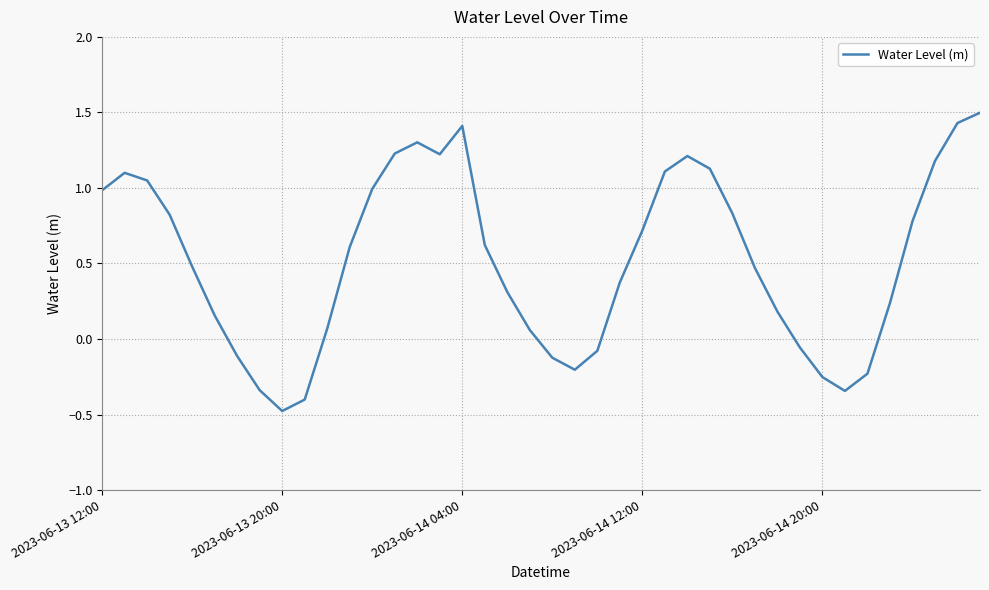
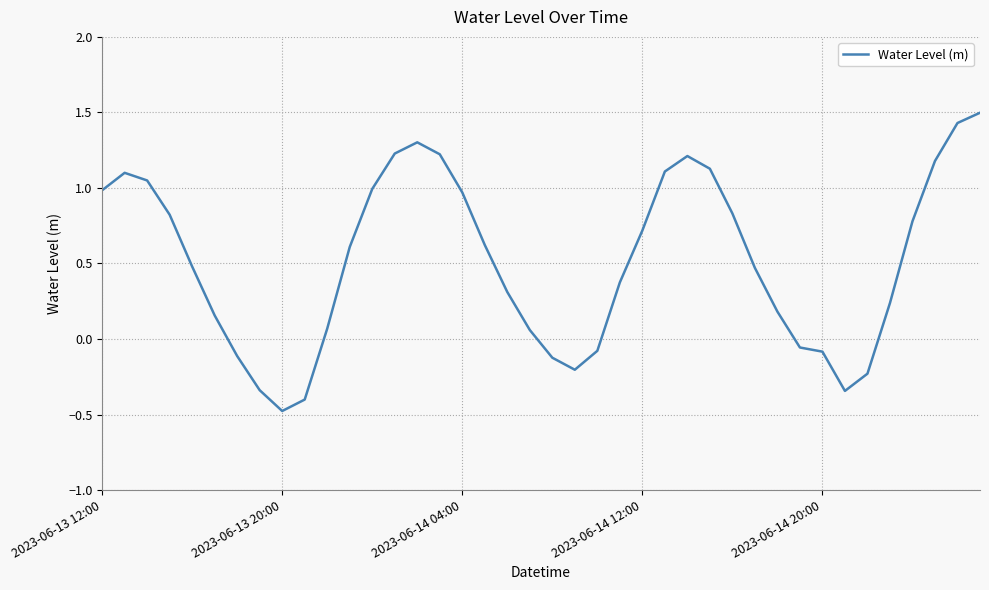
  {
    "2023-06-13 12:00": 0.98,
    "2023-06-13 20:00": -0.48,
-   "2023-06-14 04:00": 1.41,
+   "2023-06-14 04:00": 0.97,
    "2023-06-14 12:00": 0.72,
-   "2023-06-14 20:00": -0.25
+   "2023-06-14 20:00": -0.08
  }
